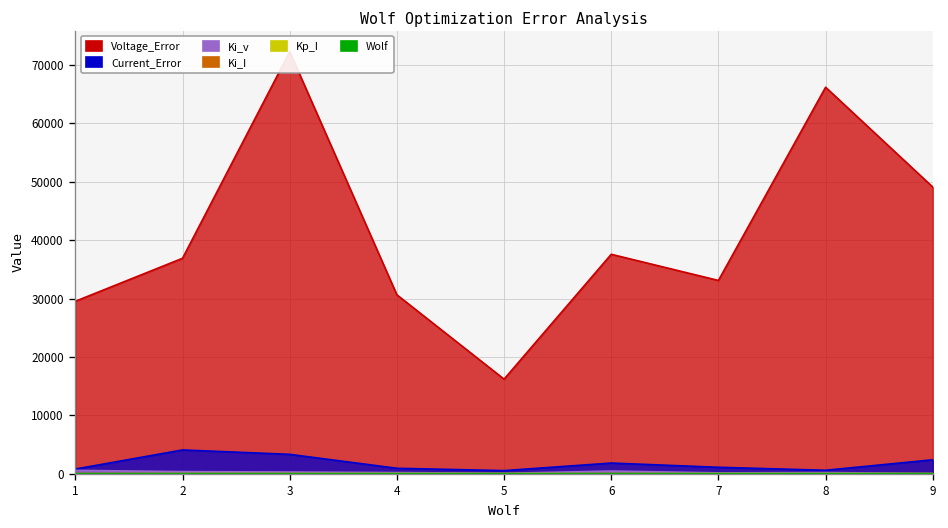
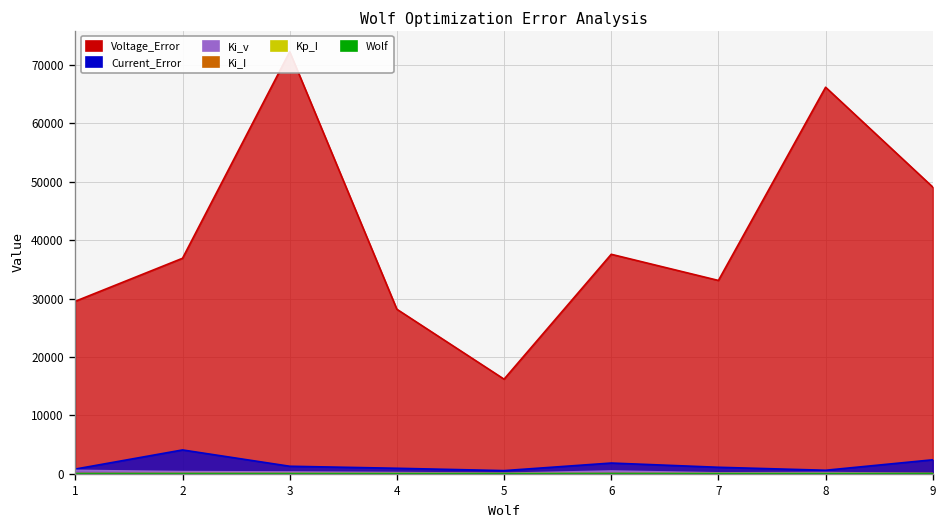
  {
    "Voltage_Error": {
      "1": 30000,
      "2": 37000,
-     "4": 31000,
+     "4": 28000,
      "5": 16000,
      "6": 38000,
      "7": 33000,
      "8": 66000,
      "9": 49000
    },
    "Current_Error": {
      "2": 4000,
-     "3": 3000,
+     "3": 1000,
      "4": 1000,
      "6": 2000,
      "7": 1000,
      "9": 2000
    },
    "Wolf": {
      "1": 0
    }
  }
